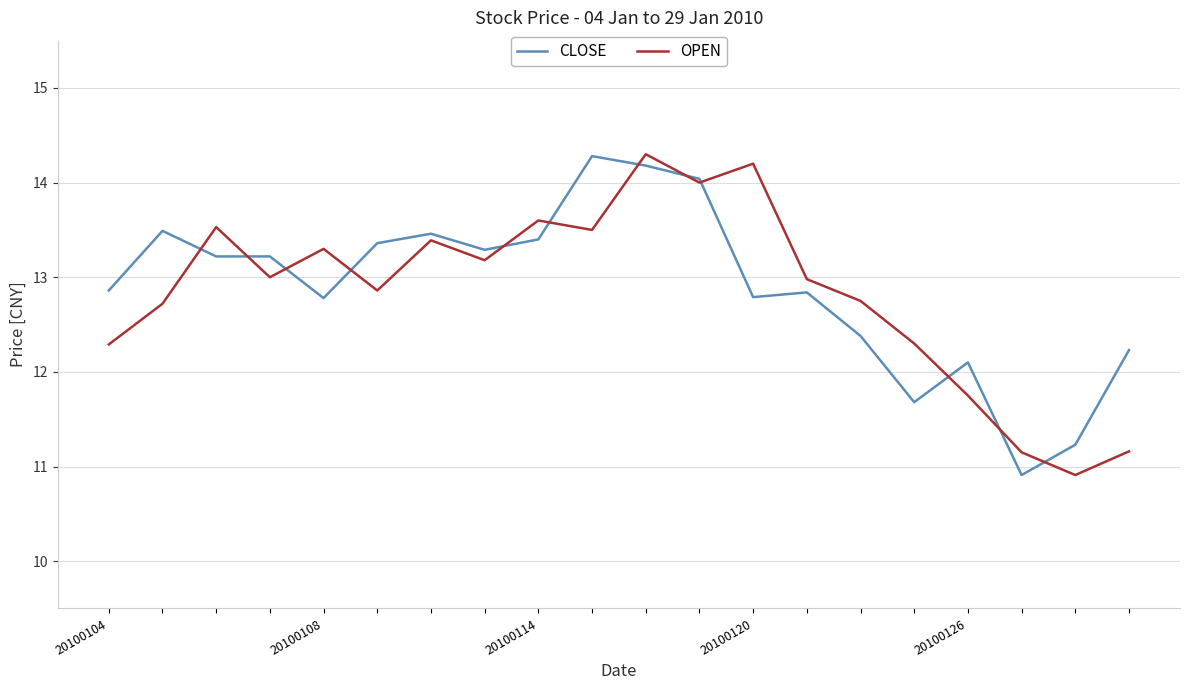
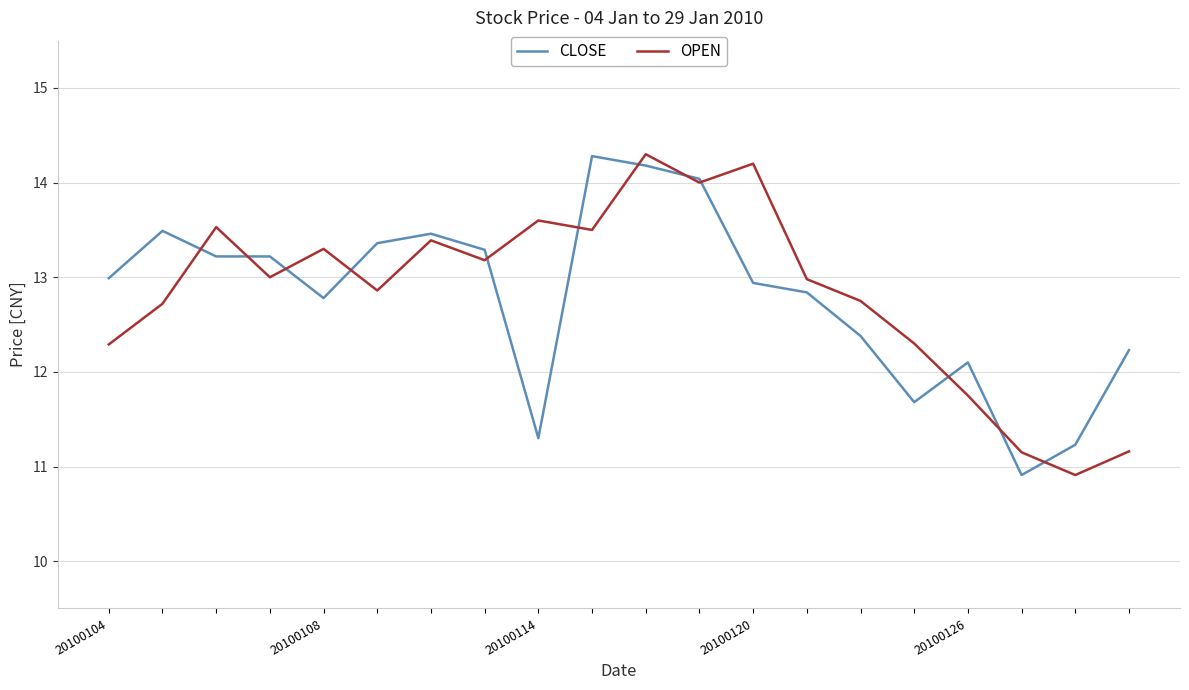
  {
    "CLOSE": {
-     "20100104": 12.9,
+     "20100104": 13.0,
      "20100108": 12.8,
-     "20100114": 13.4,
-     "20100120": 12.8,
+     "20100114": 11.3,
+     "20100120": 12.9,
      "20100126": 12.1
    },
    "OPEN": {
      "20100104": 12.3,
      "20100108": 13.3,
      "20100114": 13.6,
      "20100120": 14.2,
      "20100126": 11.8
    }
  }
